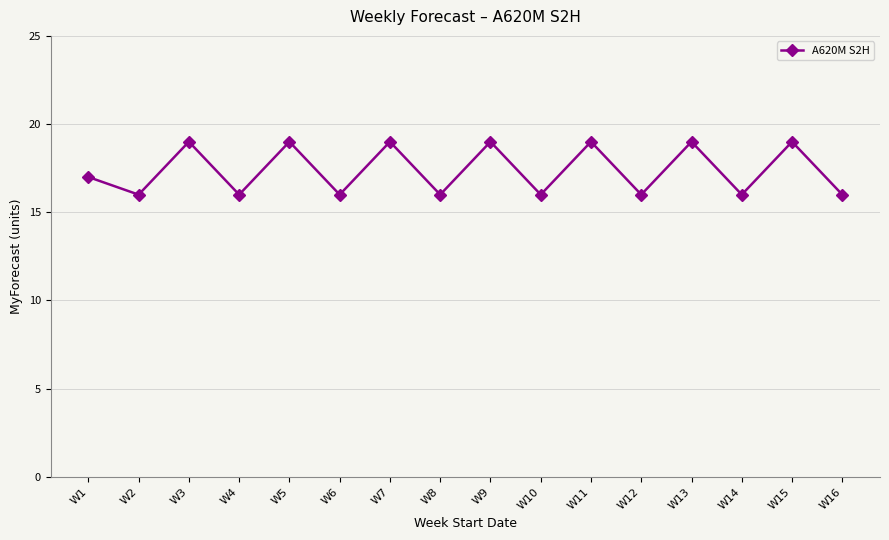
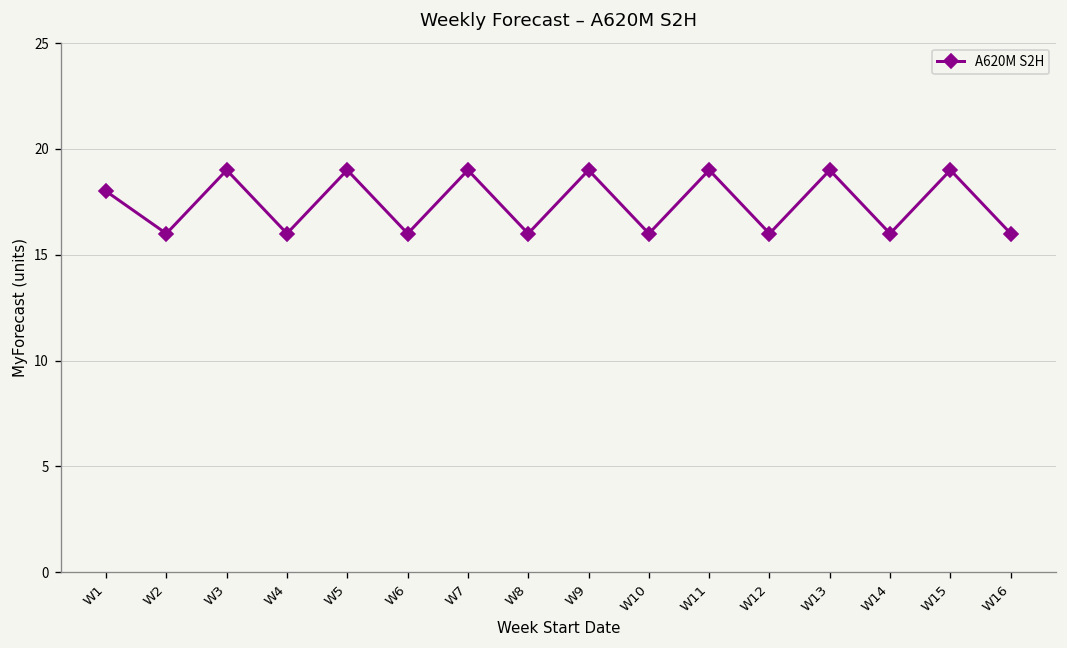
  {
-   "W1": 17,
+   "W1": 18,
    "W2": 16,
    "W3": 19,
    "W4": 16,
    "W5": 19,
    "W6": 16,
    "W7": 19,
    "W8": 16,
    "W9": 19,
    "W10": 16,
    "W11": 19,
    "W12": 16,
    "W13": 19,
    "W14": 16,
    "W15": 19,
    "W16": 16
  }
